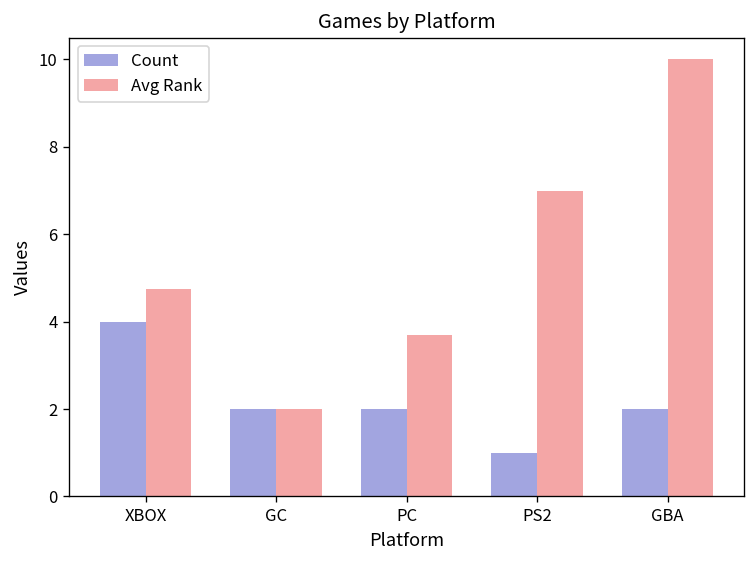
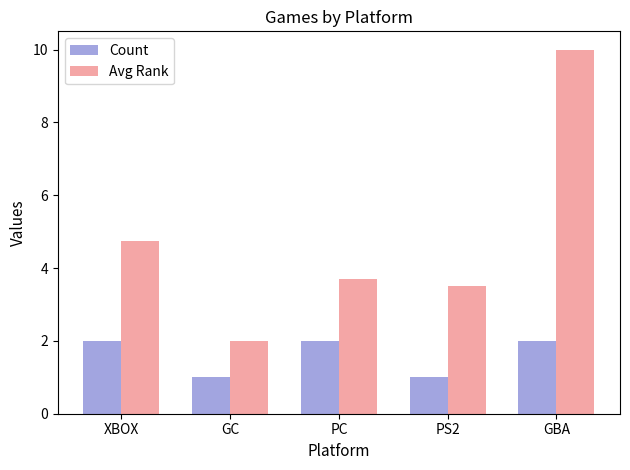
  {
    "Count": {
-     "XBOX": 4,
-     "GC": 2,
+     "XBOX": 2,
+     "GC": 1,
      "PC": 2,
      "PS2": 1,
      "GBA": 2
    },
    "Avg Rank": {
      "XBOX": 4.8,
      "GC": 2.0,
      "PC": 3.7,
-     "PS2": 7.0,
+     "PS2": 3.5,
      "GBA": 10.0
    }
  }
